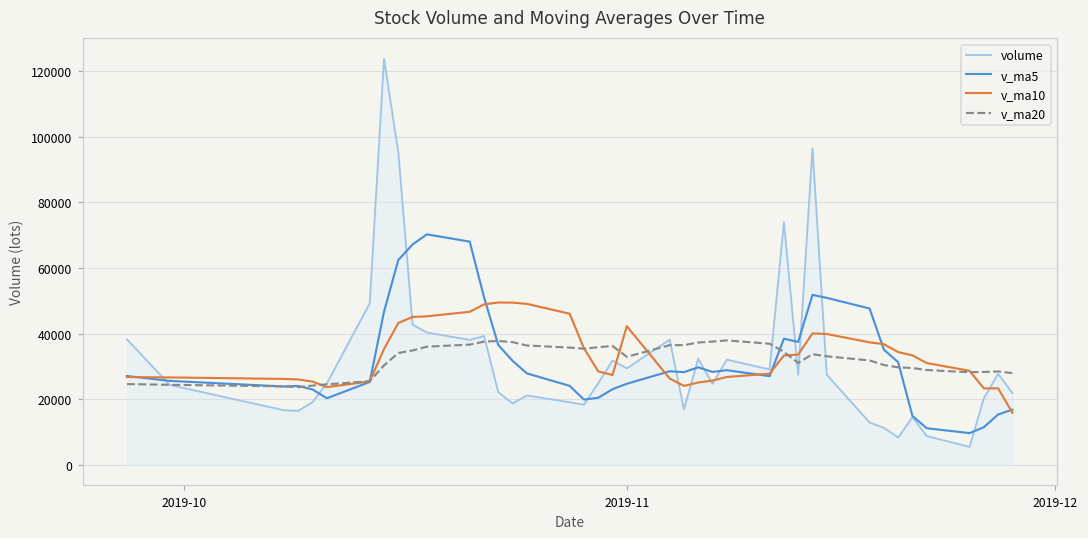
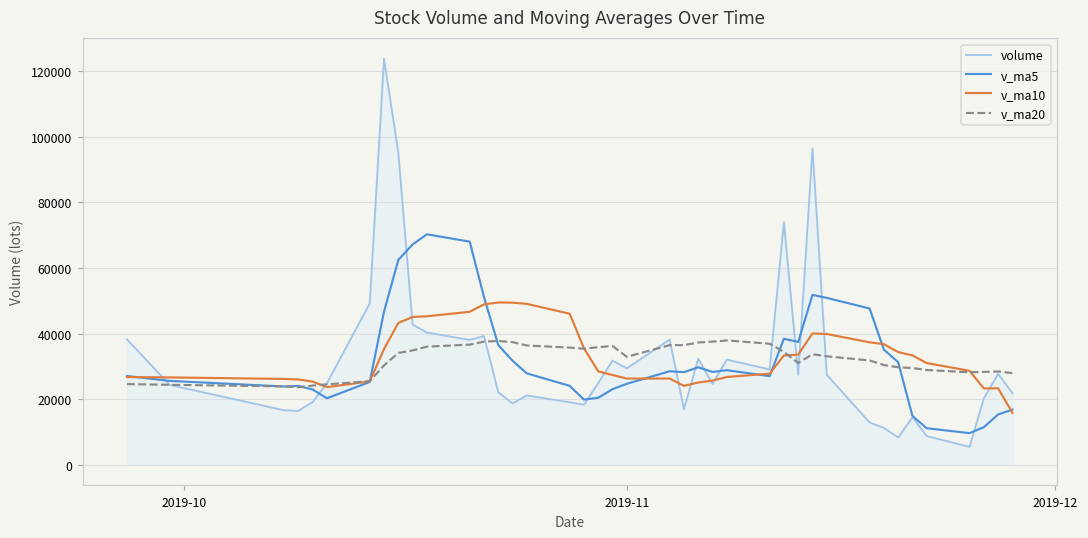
  {
    "volume": {
      "2019-11": 29000
    },
    "v_ma5": {
      "2019-11": 25000
    },
    "v_ma10": {
-     "2019-11": 42000
+     "2019-11": 26000
    },
    "v_ma20": {
      "2019-11": 33000
    }
  }
